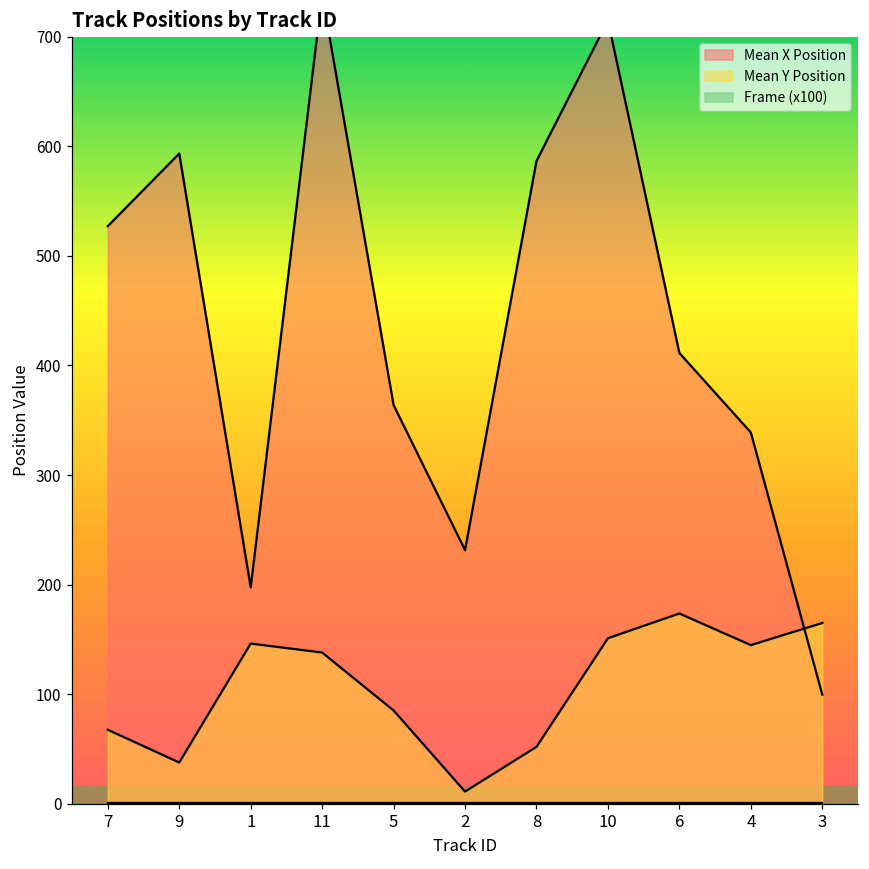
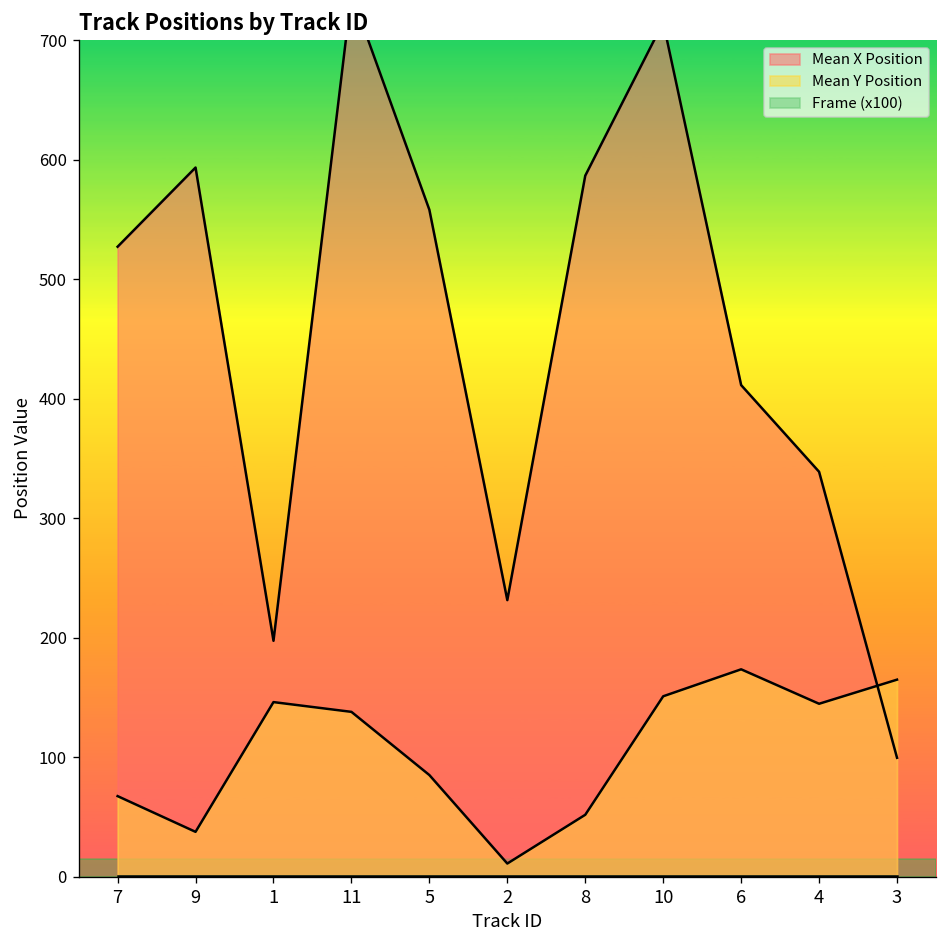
  {
    "Mean X Position": {
      "7": 530,
      "9": 590,
      "1": 200,
-     "5": 360,
+     "5": 560,
      "2": 230,
      "8": 590,
      "6": 410,
      "4": 340,
      "3": 100
    },
    "Mean Y Position": {
      "7": 70,
      "9": 40,
      "1": 150,
      "11": 140,
      "5": 90,
      "2": 10,
      "8": 50,
      "10": 150,
      "6": 170,
      "4": 140,
      "3": 160
    },
    "Frame (x100)": {
      "7": 0,
      "9": 0,
      "1": 0,
      "11": 0,
      "5": 0,
      "2": 0,
      "8": 0,
      "10": 0,
      "6": 0,
      "4": 0,
      "3": 0
    }
  }
